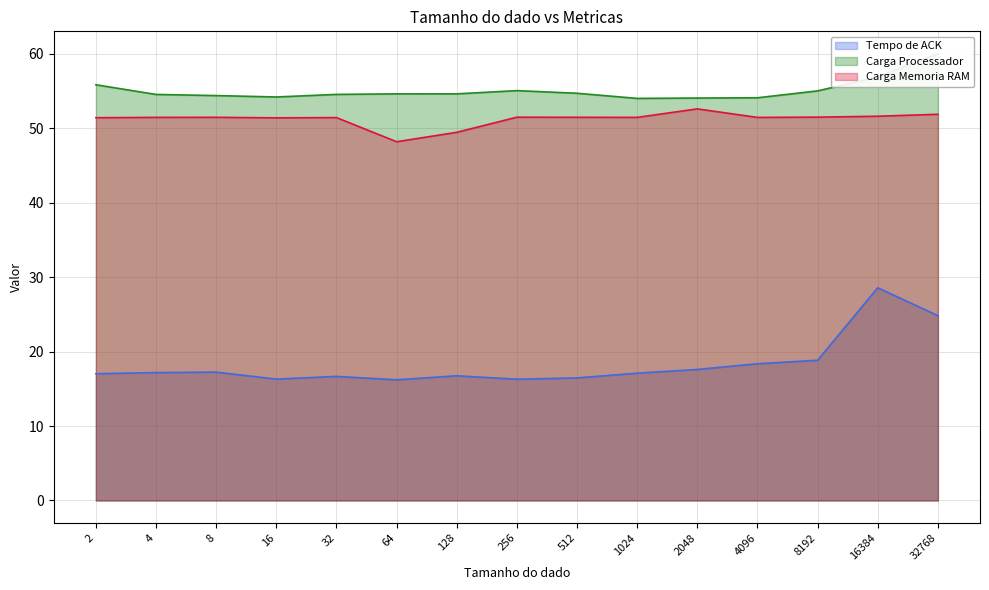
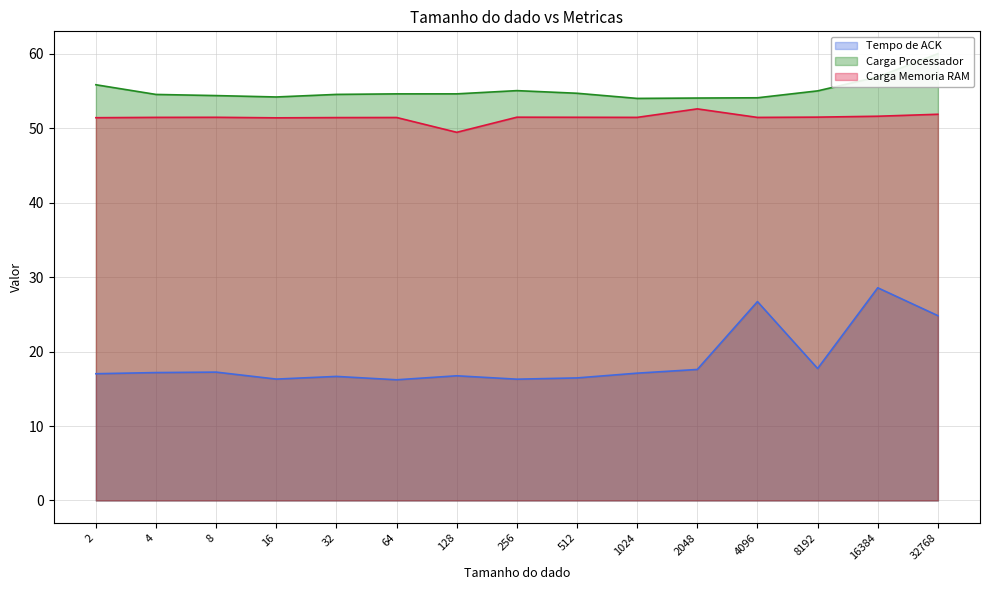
  {
    "Tempo de ACK": {
      "2": 17,
      "4": 17,
      "8": 17,
      "16": 16,
      "32": 17,
      "64": 16,
      "128": 17,
      "256": 16,
      "512": 16,
      "1024": 17,
      "2048": 18,
-     "4096": 18,
-     "8192": 19,
+     "4096": 27,
+     "8192": 18,
      "16384": 29,
      "32768": 25
    },
    "Carga Processador": {
      "2": 56,
      "4": 55,
      "8": 54,
      "16": 54,
      "32": 55,
      "64": 55,
      "128": 55,
      "256": 55,
      "512": 55,
      "1024": 54,
      "2048": 54,
      "4096": 54,
      "8192": 55
    },
    "Carga Memoria RAM": {
      "2": 51,
      "4": 51,
      "8": 51,
      "16": 51,
      "32": 51,
-     "64": 48,
+     "64": 51,
      "128": 49,
      "256": 51,
      "512": 51,
      "1024": 51,
      "2048": 53,
      "4096": 51,
      "8192": 51,
      "16384": 52,
      "32768": 52
    }
  }
